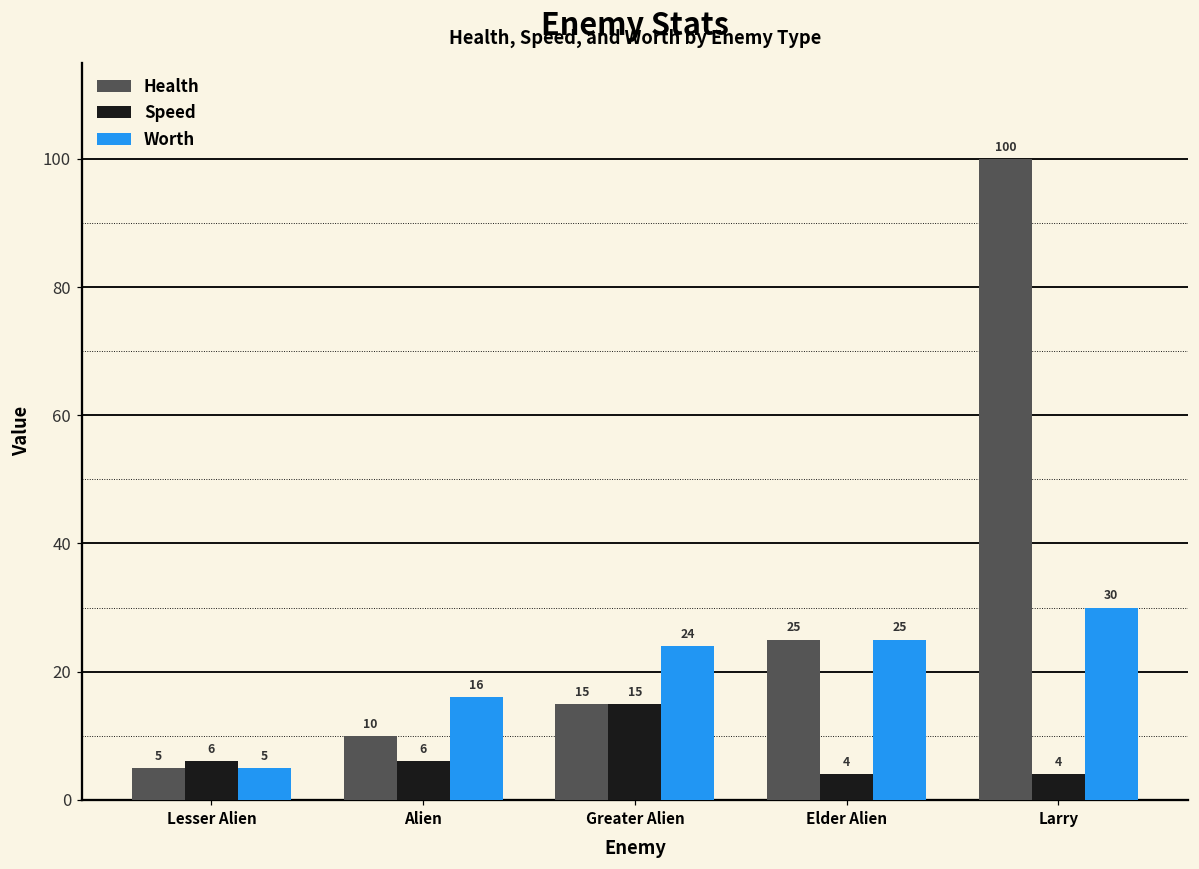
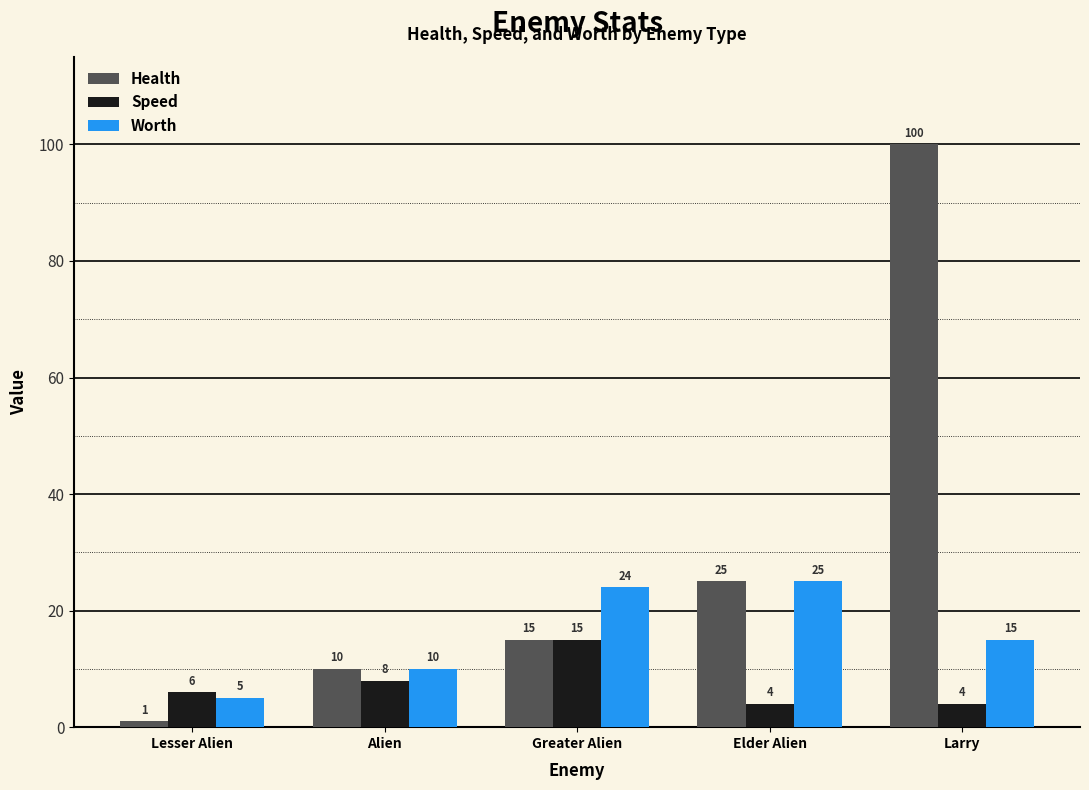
  {
    "Health": {
-     "Lesser Alien": 5,
+     "Lesser Alien": 1,
      "Alien": 10,
      "Greater Alien": 15,
      "Elder Alien": 25,
      "Larry": 100
    },
    "Speed": {
      "Lesser Alien": 6,
-     "Alien": 6,
+     "Alien": 8,
      "Greater Alien": 15,
      "Elder Alien": 4,
      "Larry": 4
    },
    "Worth": {
      "Lesser Alien": 5,
-     "Alien": 16,
+     "Alien": 10,
      "Greater Alien": 24,
      "Elder Alien": 25,
-     "Larry": 30
+     "Larry": 15
    }
  }
